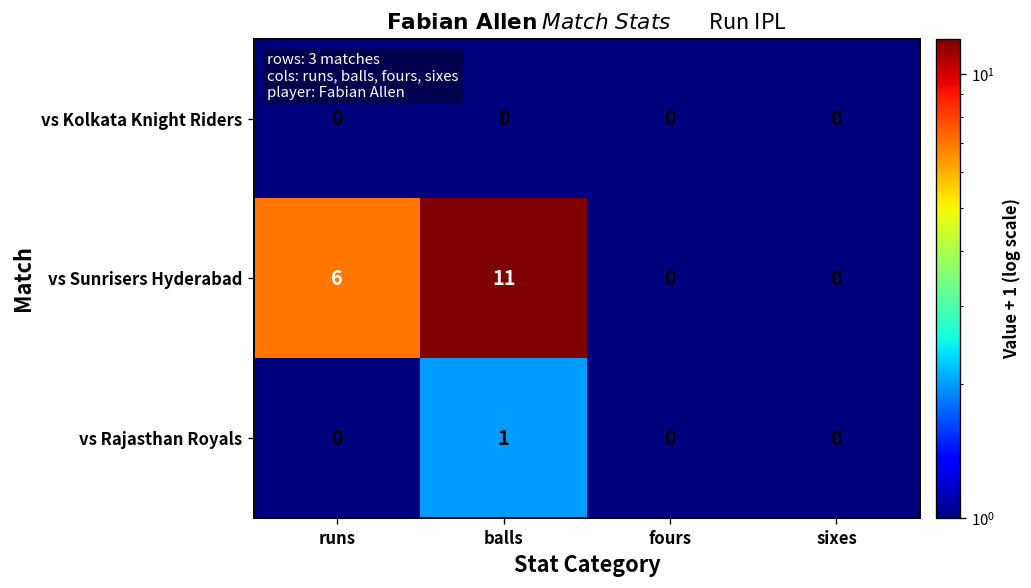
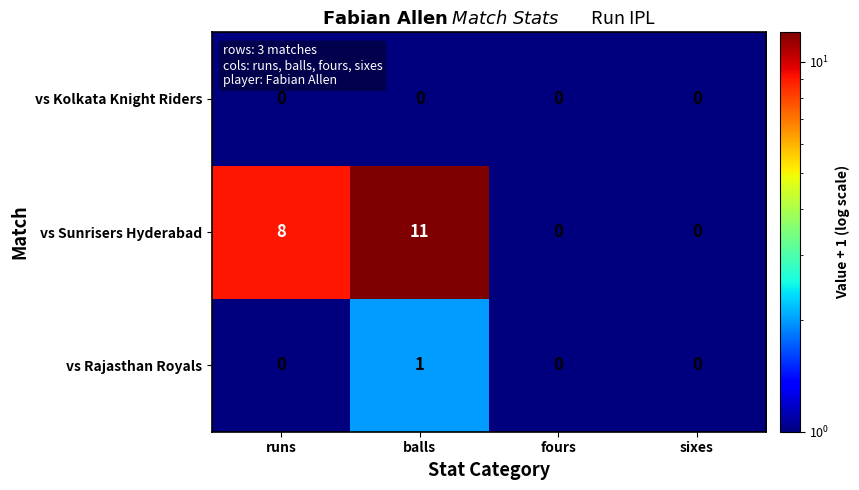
  {
    "vs Kolkata Knight Riders": {
      "balls": 0,
      "fours": 0,
      "sixes": 0
    },
    "vs Sunrisers Hyderabad": {
-     "runs": 6,
+     "runs": 8,
      "balls": 11,
      "fours": 0,
      "sixes": 0
    },
    "vs Rajasthan Royals": {
      "runs": 0,
      "balls": 1,
      "fours": 0,
      "sixes": 0
    }
  }
